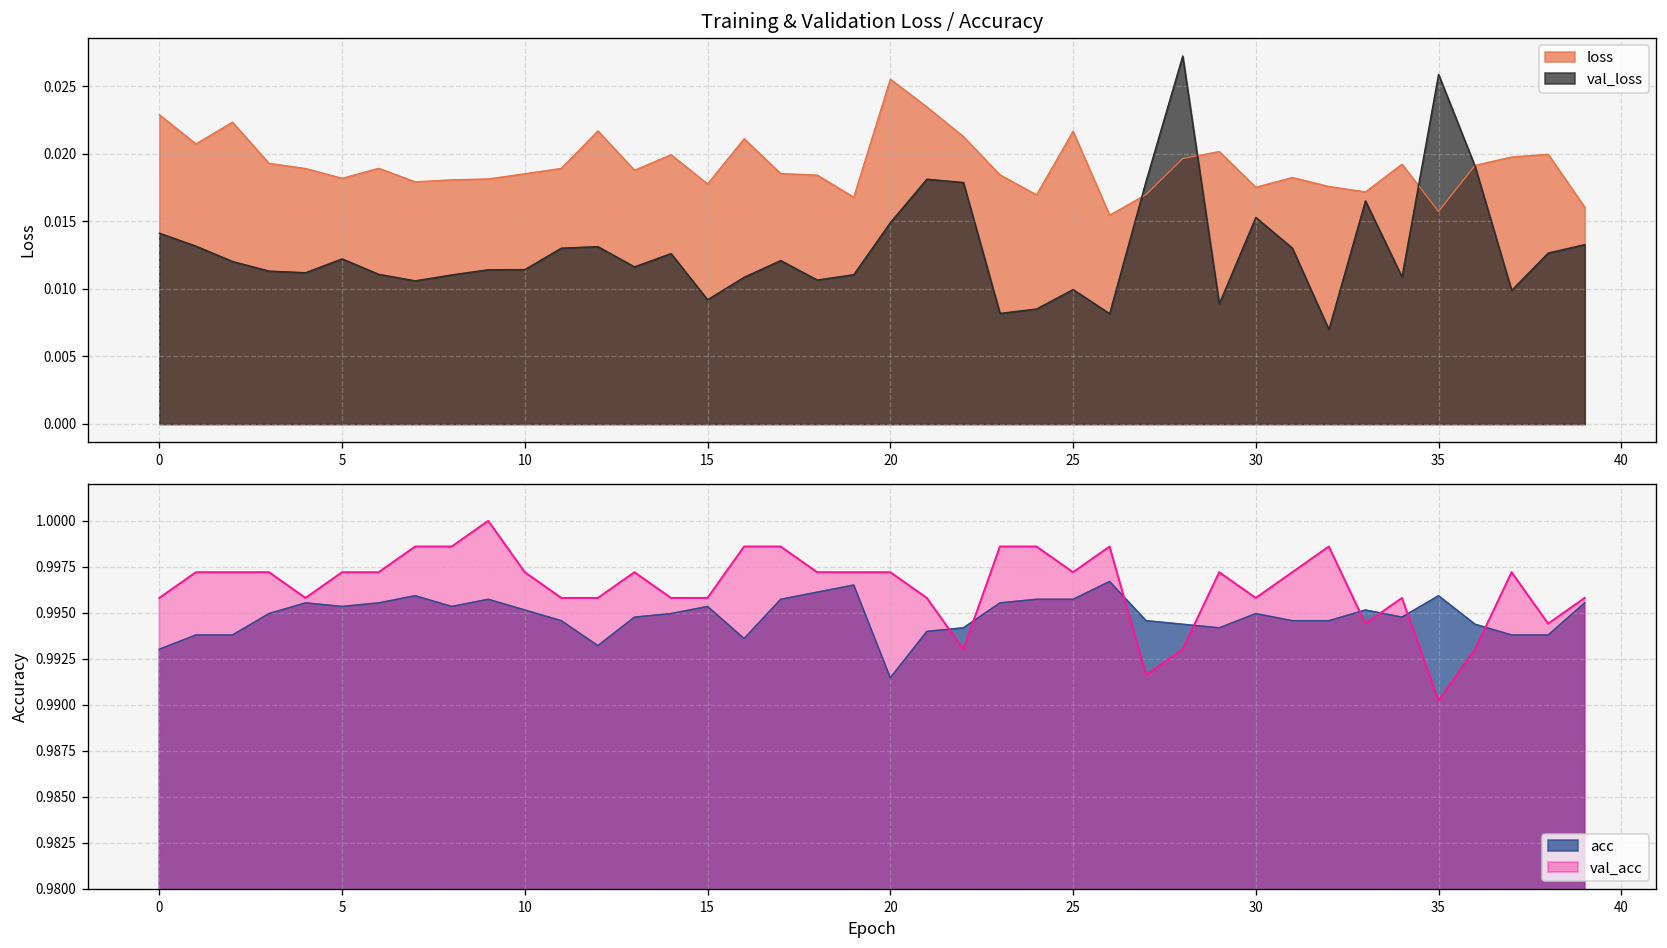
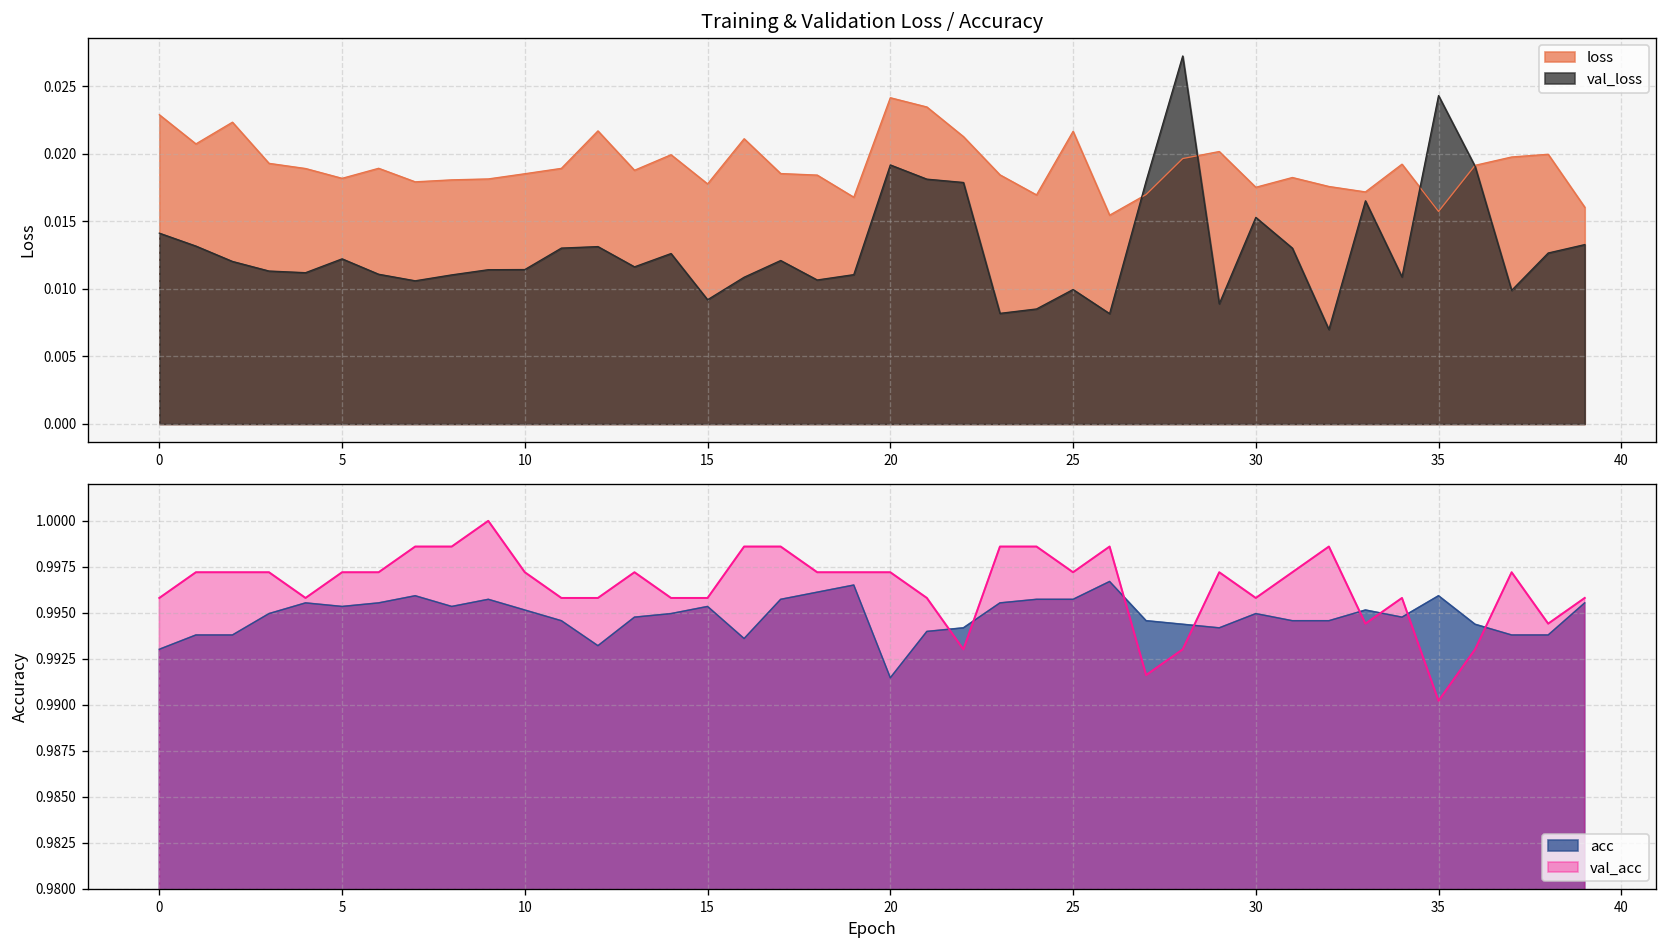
  {
    "Training & Validation Loss / Accuracy": {
      "loss": {
        "0": 0.0229,
        "5": 0.0182,
        "10": 0.0185,
        "15": 0.0178,
-       "20": 0.0255,
+       "20": 0.0242,
        "25": 0.0217,
        "30": 0.0175,
        "35": 0.0157
      },
      "val_loss": {
        "0": 0.0141,
        "5": 0.0122,
        "10": 0.0114,
        "15": 0.0092,
-       "20": 0.0149,
+       "20": 0.0192,
        "25": 0.0100,
        "30": 0.0153,
-       "35": 0.0259
+       "35": 0.0243
      }
    }
  }
